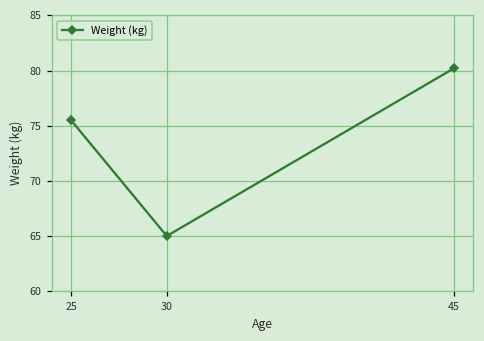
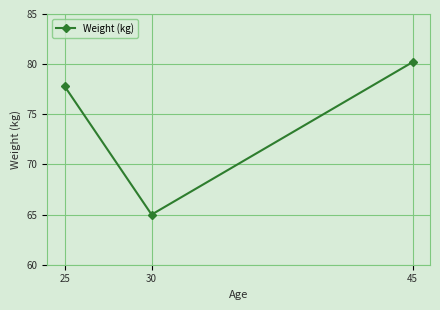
  {
-   "25": 75.5,
+   "25": 77.8,
    "30": 65.0,
    "45": 80.2
  }
